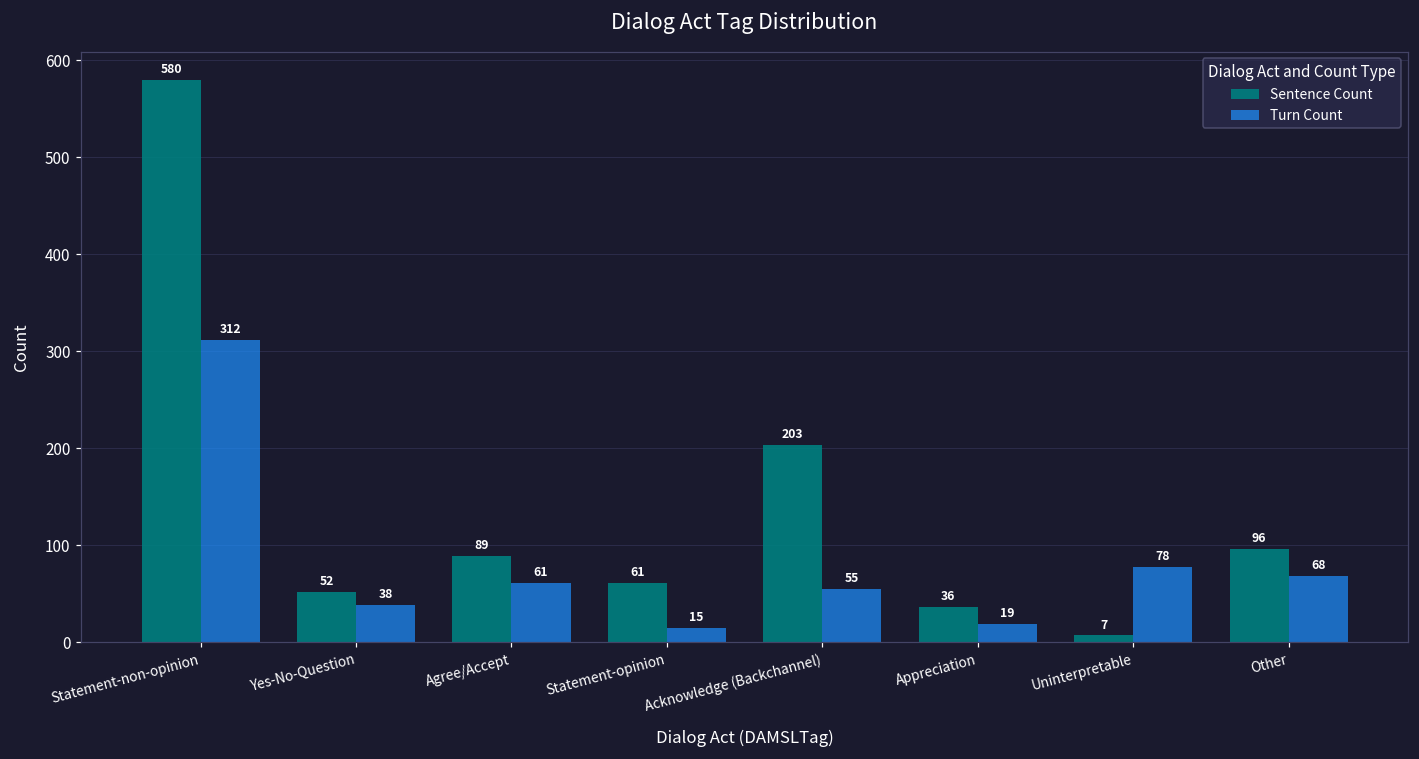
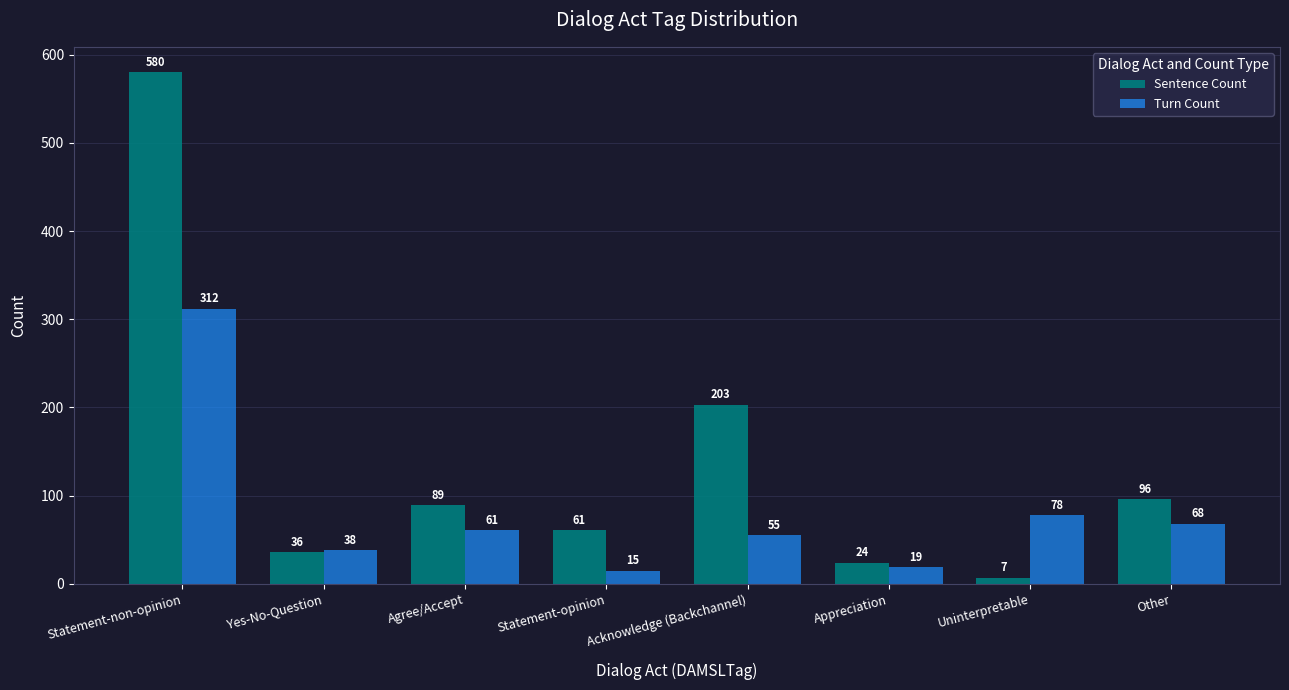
  {
    "Sentence Count": {
      "Statement-non-opinion": 580,
-     "Yes-No-Question": 52,
+     "Yes-No-Question": 36,
      "Agree/Accept": 89,
      "Statement-opinion": 61,
      "Acknowledge (Backchannel)": 203,
-     "Appreciation": 36,
+     "Appreciation": 24,
      "Uninterpretable": 7,
      "Other": 96
    },
    "Turn Count": {
      "Statement-non-opinion": 312,
      "Yes-No-Question": 38,
      "Agree/Accept": 61,
      "Statement-opinion": 15,
      "Acknowledge (Backchannel)": 55,
      "Appreciation": 19,
      "Uninterpretable": 78,
      "Other": 68
    }
  }
